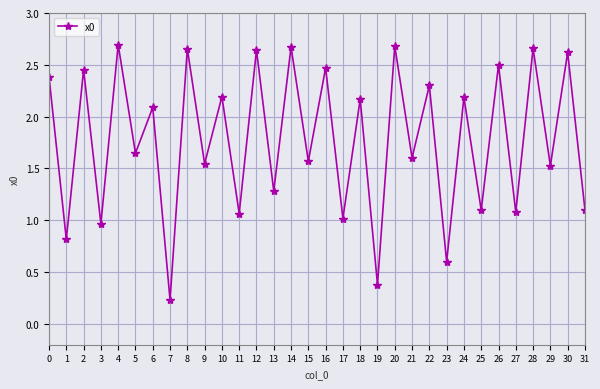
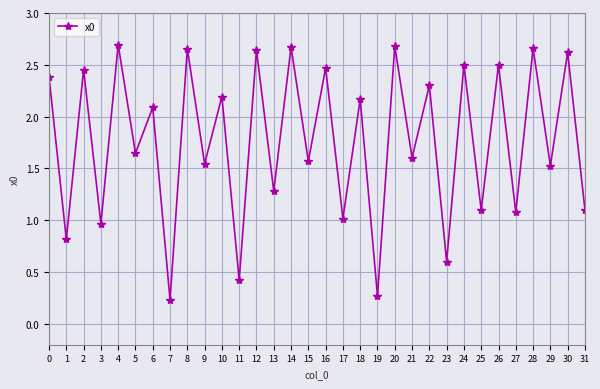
  {
    "0": 2.38,
    "1": 0.82,
    "2": 2.45,
    "3": 0.97,
    "4": 2.70,
    "5": 1.65,
    "6": 2.09,
    "7": 0.23,
    "8": 2.66,
    "9": 1.55,
    "10": 2.19,
-   "11": 1.07,
+   "11": 0.42,
    "12": 2.64,
    "13": 1.28,
    "14": 2.67,
    "15": 1.57,
    "16": 2.47,
    "17": 1.02,
    "18": 2.17,
-   "19": 0.38,
+   "19": 0.27,
    "20": 2.68,
    "21": 1.60,
    "22": 2.30,
    "23": 0.60,
-   "24": 2.19,
+   "24": 2.50,
    "25": 1.10,
    "26": 2.50,
    "27": 1.08,
    "28": 2.66,
    "29": 1.53,
    "30": 2.62,
    "31": 1.10
  }
